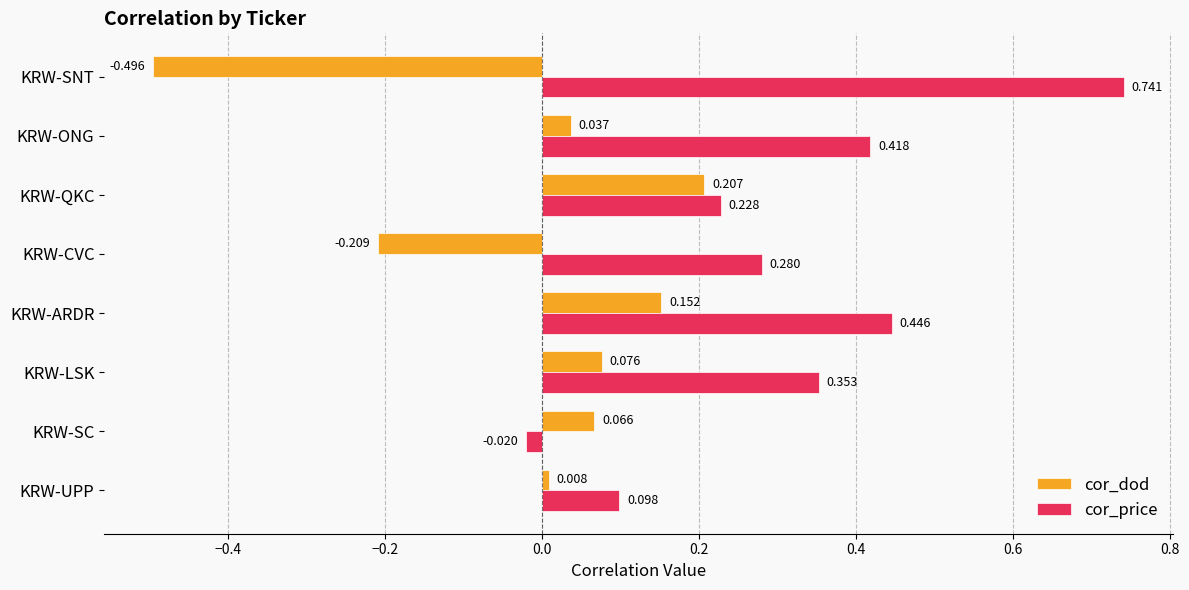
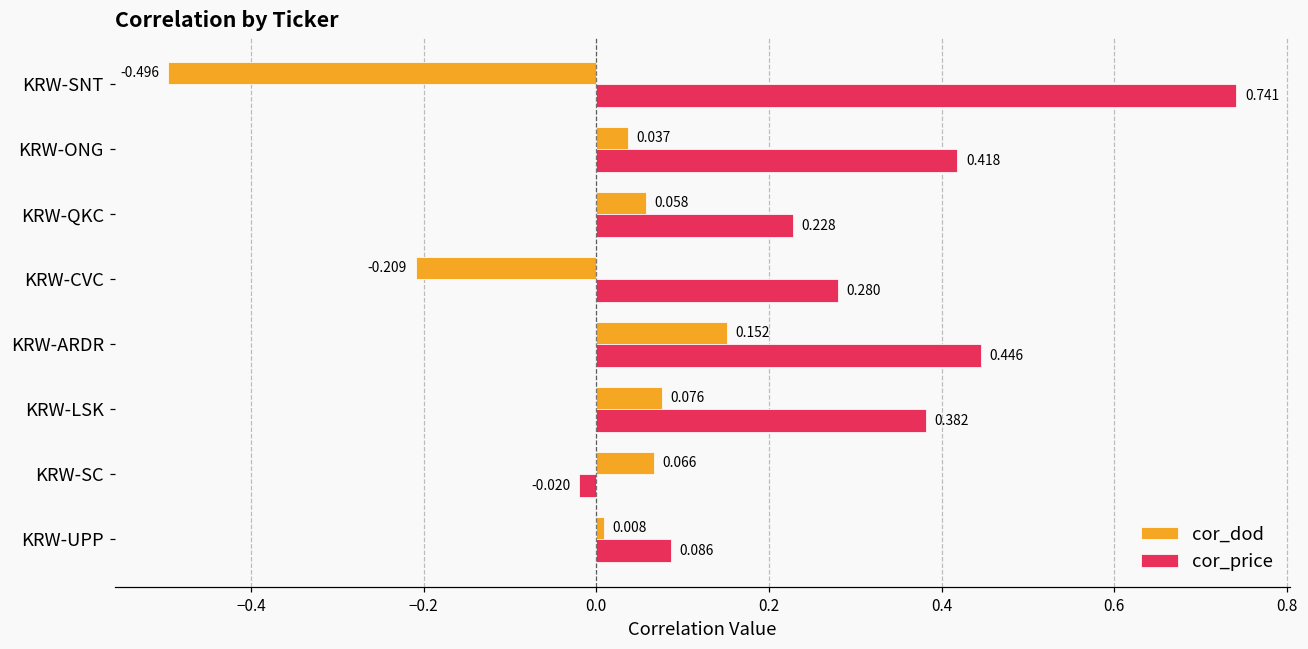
  {
    "cor_dod": {
      "KRW-SNT": -0.496,
      "KRW-ONG": 0.037,
-     "KRW-QKC": 0.207,
+     "KRW-QKC": 0.058,
      "KRW-CVC": -0.209,
      "KRW-ARDR": 0.152,
      "KRW-LSK": 0.076,
      "KRW-SC": 0.066,
      "KRW-UPP": 0.008
    },
    "cor_price": {
      "KRW-SNT": 0.741,
      "KRW-ONG": 0.418,
      "KRW-QKC": 0.228,
      "KRW-CVC": 0.280,
      "KRW-ARDR": 0.446,
-     "KRW-LSK": 0.353,
+     "KRW-LSK": 0.382,
      "KRW-SC": -0.020,
-     "KRW-UPP": 0.098
+     "KRW-UPP": 0.086
    }
  }
